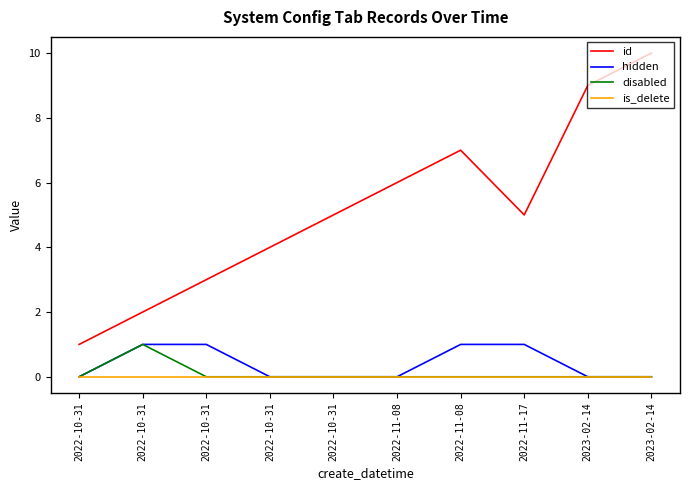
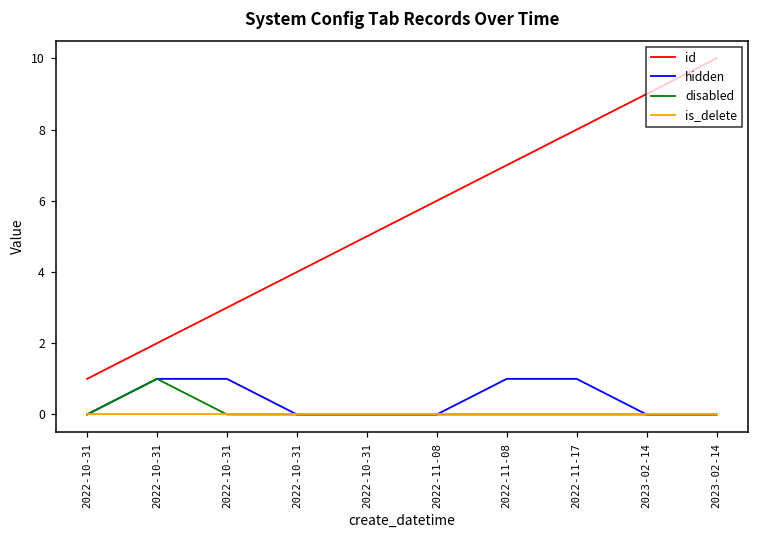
  {
    "id": {
-     "2022-11-17": 5
+     "2022-11-17": 8
    },
    "hidden": {
      "2022-11-17": 1
    }
  }
